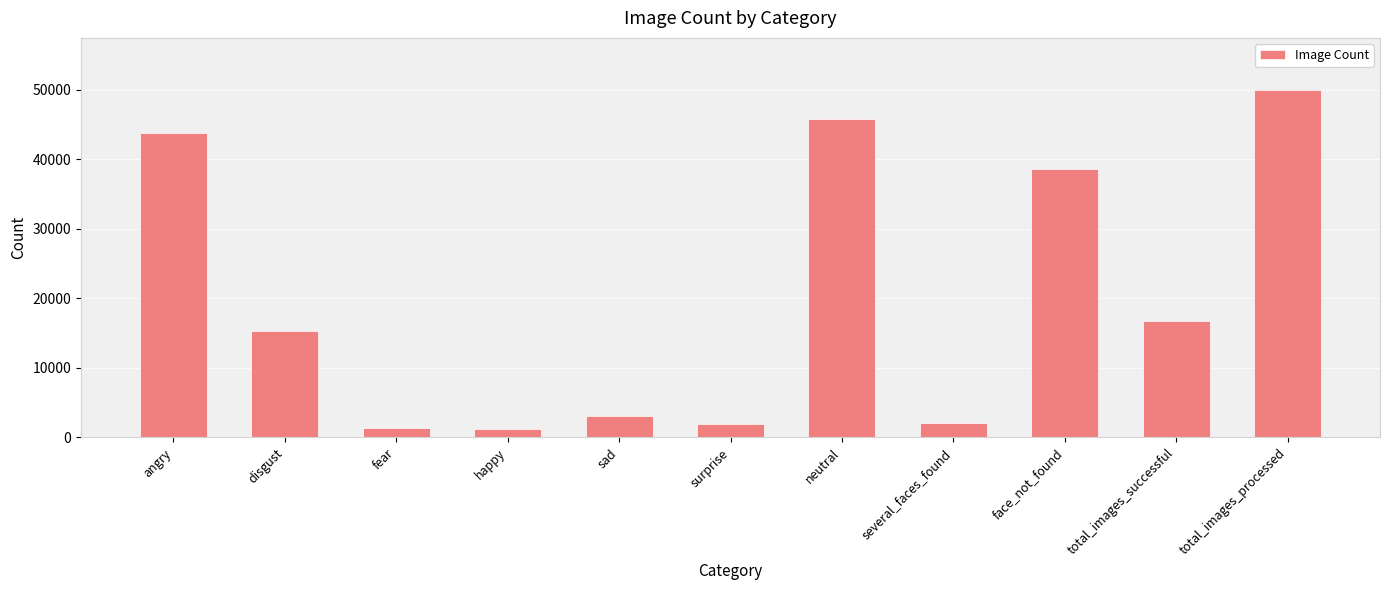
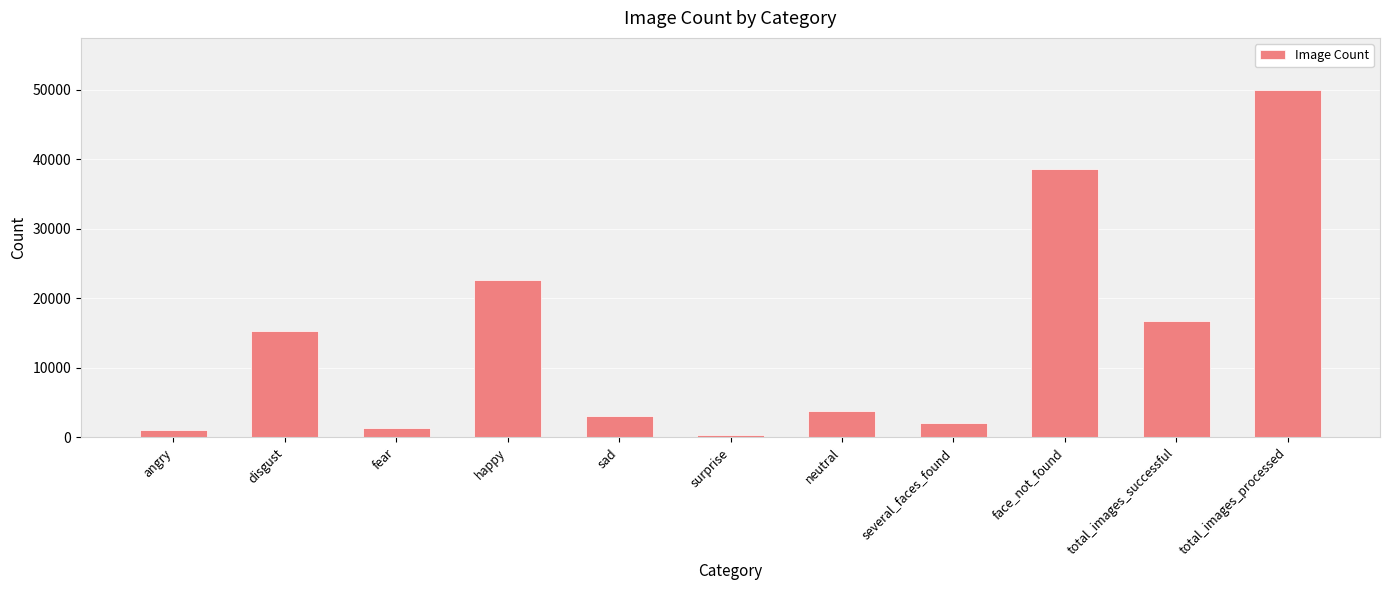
  {
-   "angry": 44000,
+   "angry": 1000,
    "disgust": 15000,
    "fear": 1000,
-   "happy": 1000,
+   "happy": 23000,
    "sad": 3000,
-   "surprise": 2000,
-   "neutral": 46000,
+   "surprise": 0,
+   "neutral": 4000,
    "several_faces_found": 2000,
    "face_not_found": 39000,
    "total_images_successful": 17000,
    "total_images_processed": 50000
  }
